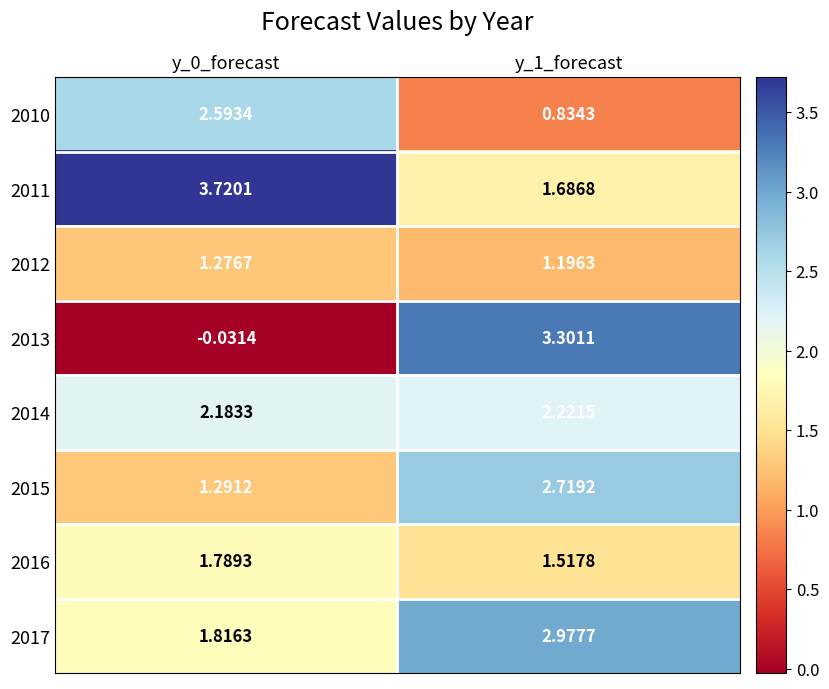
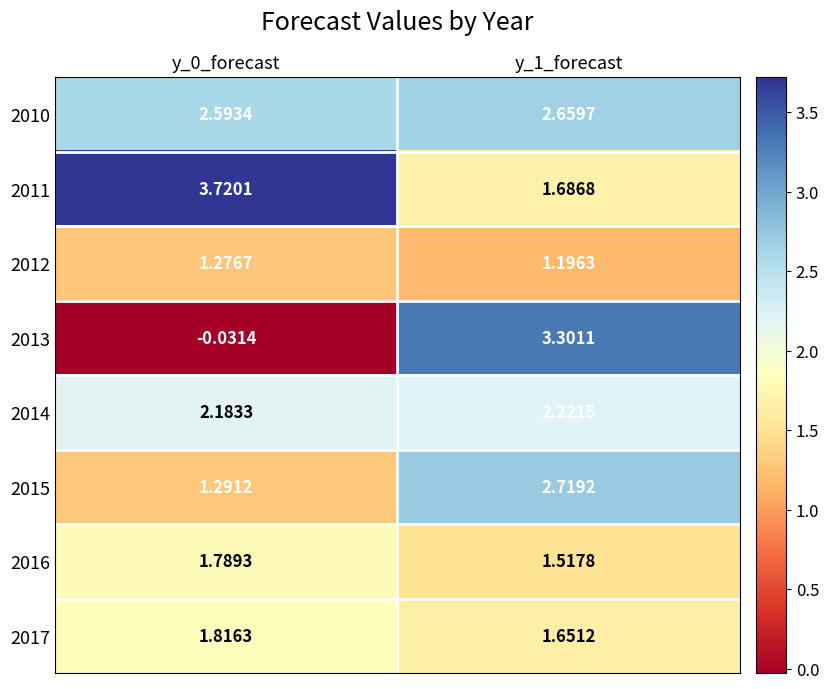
  {
    "2010": {
      "y_0_forecast": 2.5934,
-     "y_1_forecast": 0.8343
+     "y_1_forecast": 2.6597
    },
    "2011": {
      "y_0_forecast": 3.7201,
      "y_1_forecast": 1.6868
    },
    "2012": {
      "y_0_forecast": 1.2767,
      "y_1_forecast": 1.1963
    },
    "2013": {
      "y_0_forecast": -0.0314,
      "y_1_forecast": 3.3011
    },
    "2014": {
      "y_0_forecast": 2.1833
    },
    "2015": {
      "y_0_forecast": 1.2912,
      "y_1_forecast": 2.7192
    },
    "2016": {
      "y_0_forecast": 1.7893,
      "y_1_forecast": 1.5178
    },
    "2017": {
      "y_0_forecast": 1.8163,
-     "y_1_forecast": 2.9777
+     "y_1_forecast": 1.6512
    }
  }
